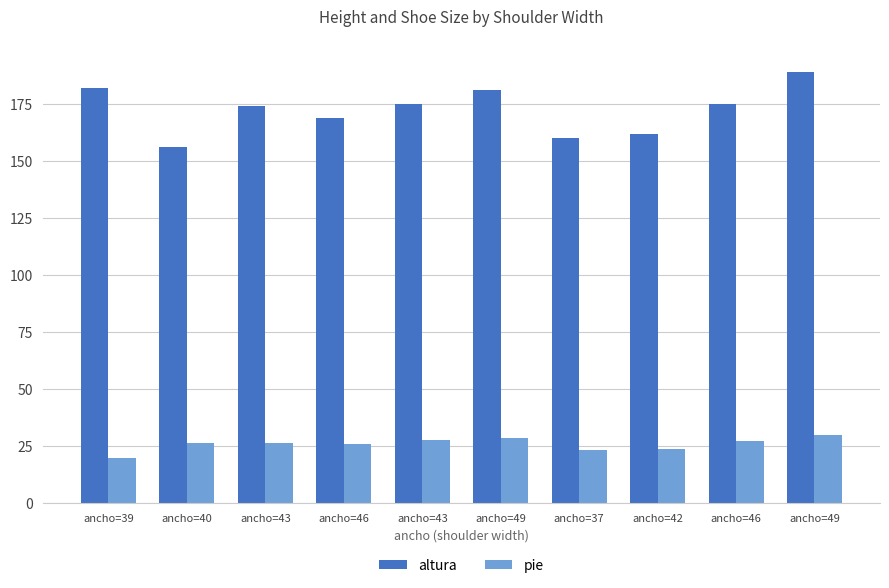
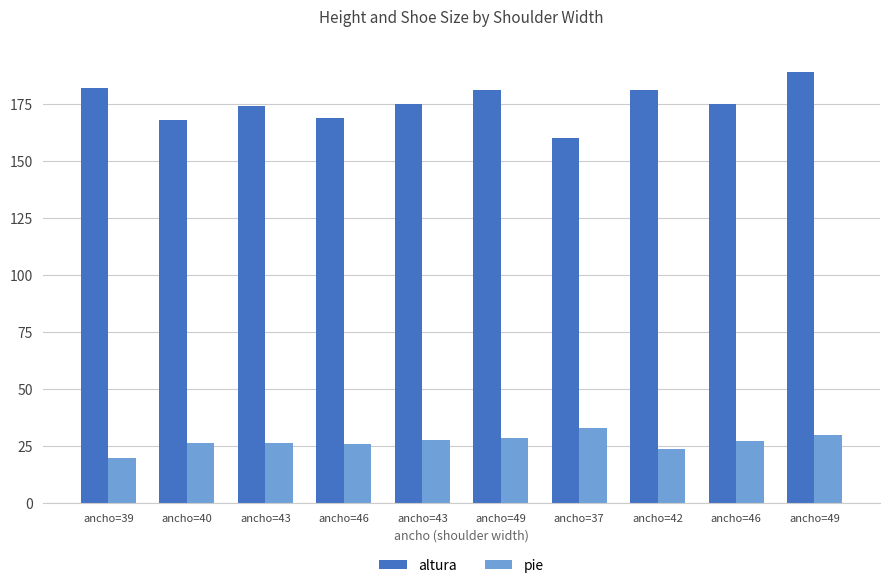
  {
    "altura": {
      "ancho=39": 182,
-     "ancho=40": 156,
+     "ancho=40": 168,
      "ancho=37": 160,
-     "ancho=42": 162
+     "ancho=42": 181
    },
    "pie": {
      "ancho=39": 20,
      "ancho=40": 27,
-     "ancho=37": 24,
+     "ancho=37": 33,
      "ancho=42": 24
    }
  }
